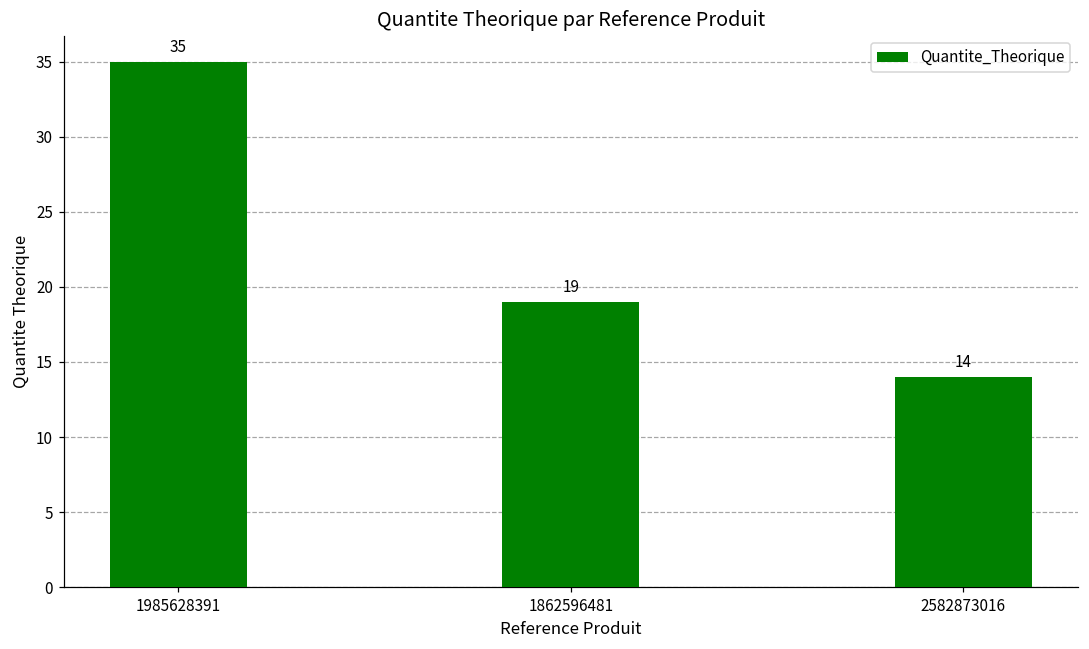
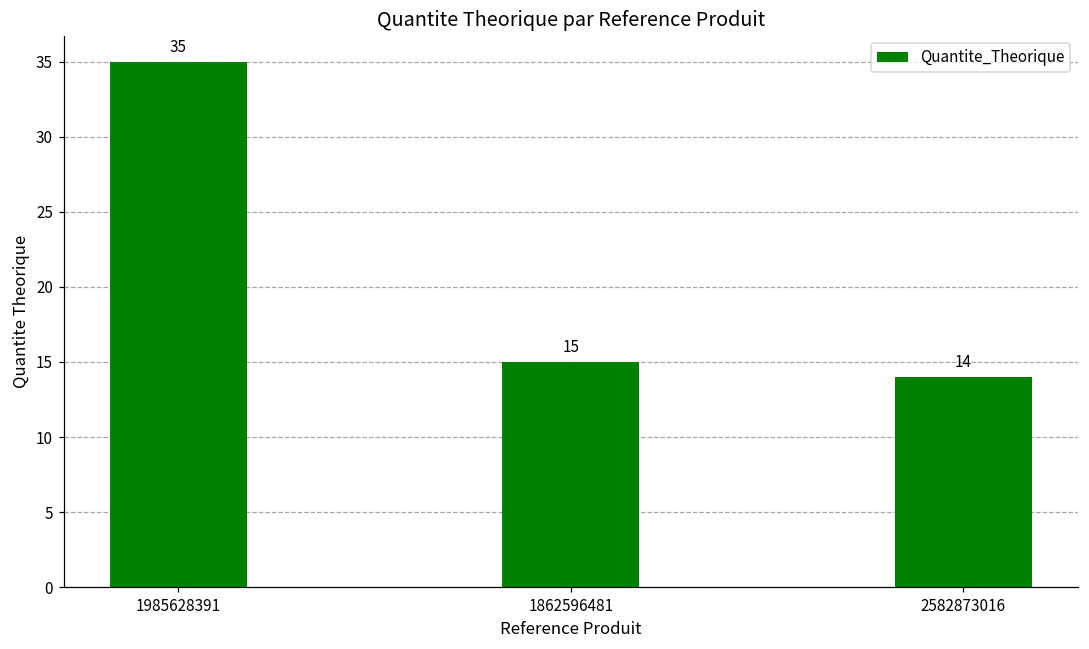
  {
    "1985628391": 35,
-   "1862596481": 19,
+   "1862596481": 15,
    "2582873016": 14
  }
